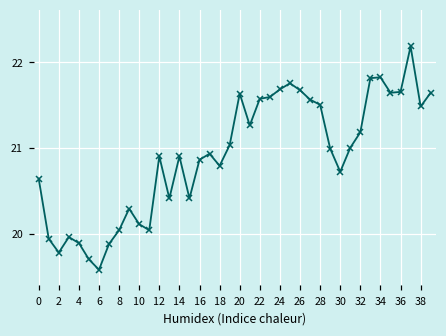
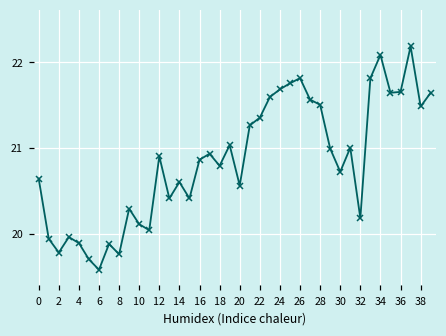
  {
    "0": 20.6,
    "2": 19.8,
    "4": 19.9,
    "6": 19.6,
-   "8": 20.0,
+   "8": 19.8,
    "10": 20.1,
    "12": 20.9,
-   "14": 20.9,
+   "14": 20.6,
    "16": 20.9,
    "18": 20.8,
-   "20": 21.6,
-   "22": 21.6,
+   "20": 20.6,
+   "22": 21.4,
    "24": 21.7,
-   "26": 21.7,
+   "26": 21.8,
    "28": 21.5,
    "30": 20.7,
-   "32": 21.2,
-   "34": 21.8,
+   "32": 20.2,
+   "34": 22.1,
    "36": 21.7,
    "38": 21.5
  }
